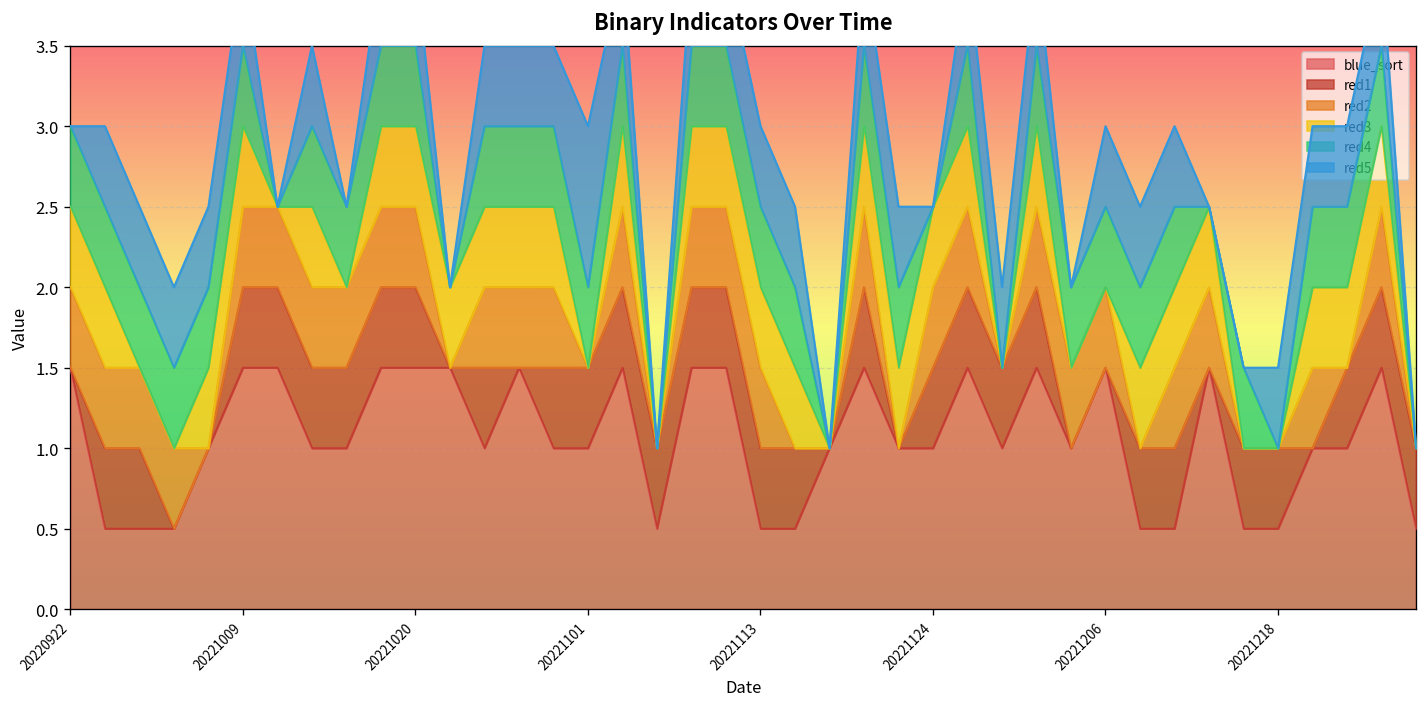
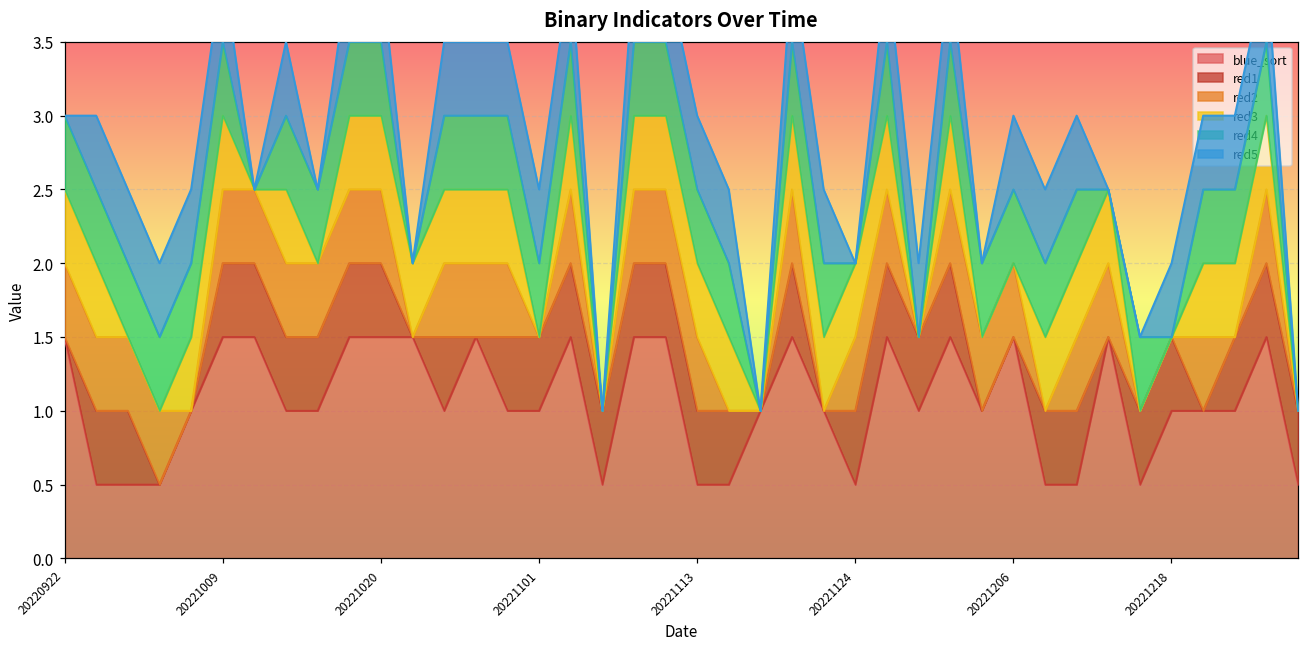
  {
    "blue_sort": {
      "20221009": 1.50,
      "20221020": 1.50,
      "20221101": 1.00,
      "20221113": 0.50,
-     "20221124": 1.00,
-     "20221218": 0.50
+     "20221124": 0.50,
+     "20221218": 1.00
    },
    "red1": {
      "20221009": 0.50,
      "20221020": 0.50,
      "20221113": 0.50,
      "20221124": 0.50
    },
    "red2": {
      "20220922": 0.50,
      "20221009": 0.50,
      "20221020": 0.50,
      "20221113": 0.50,
      "20221124": 0.50
    },
    "red3": {
      "20220922": 0.50,
      "20221009": 0.50,
      "20221020": 0.50,
      "20221113": 0.50
    },
    "red4": {
      "20221009": 0.50,
      "20221020": 0.50,
      "20221101": 0.50,
      "20221113": 0.50,
      "20221206": 0.50
    },
    "red5": {
-     "20221101": 1.00,
+     "20221101": 0.50,
      "20221113": 0.50,
      "20221206": 0.50,
      "20221218": 0.50
    }
  }
